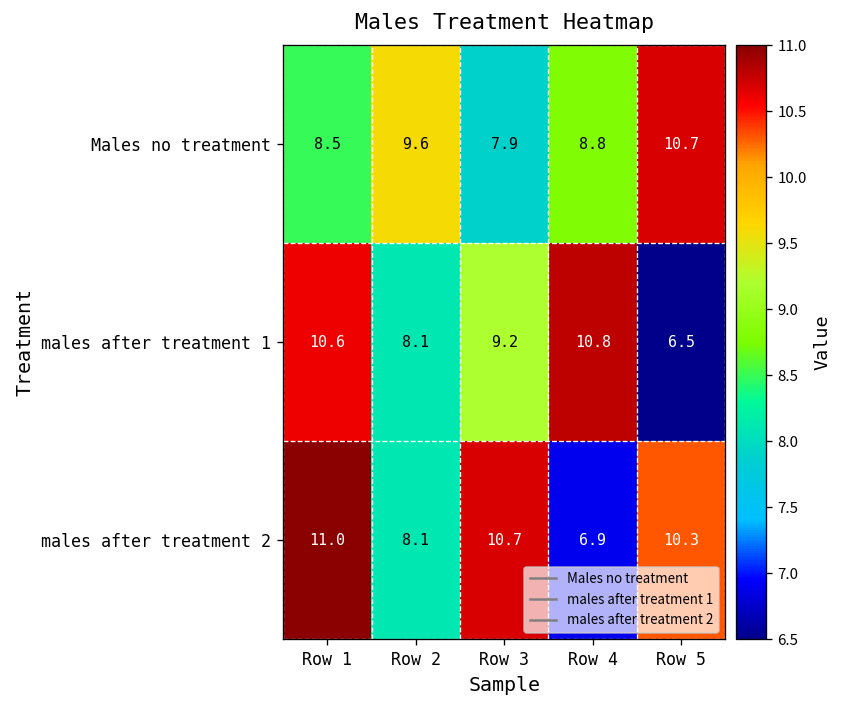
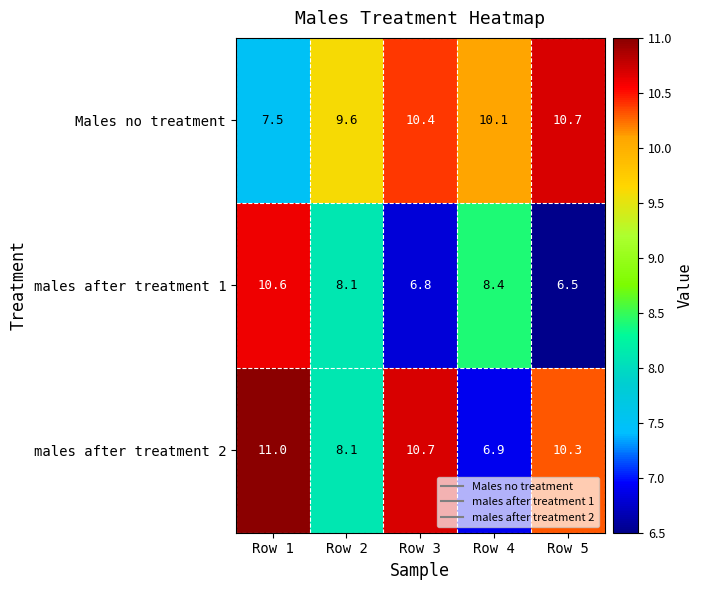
  {
    "Males no treatment": {
-     "Row 1": 8.5,
+     "Row 1": 7.5,
      "Row 2": 9.6,
-     "Row 3": 7.9,
-     "Row 4": 8.8,
+     "Row 3": 10.4,
+     "Row 4": 10.1,
      "Row 5": 10.7
    },
    "males after treatment 1": {
      "Row 1": 10.6,
      "Row 2": 8.1,
-     "Row 3": 9.2,
-     "Row 4": 10.8,
+     "Row 3": 6.8,
+     "Row 4": 8.4,
      "Row 5": 6.5
    },
    "males after treatment 2": {
      "Row 1": 11.0,
      "Row 2": 8.1,
      "Row 3": 10.7,
      "Row 4": 6.9,
      "Row 5": 10.3
    }
  }
